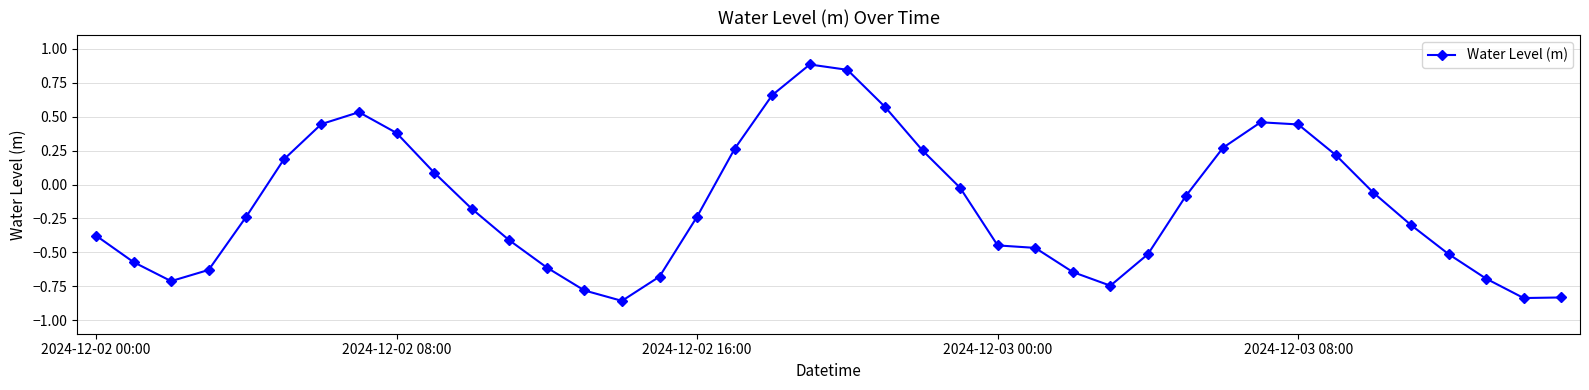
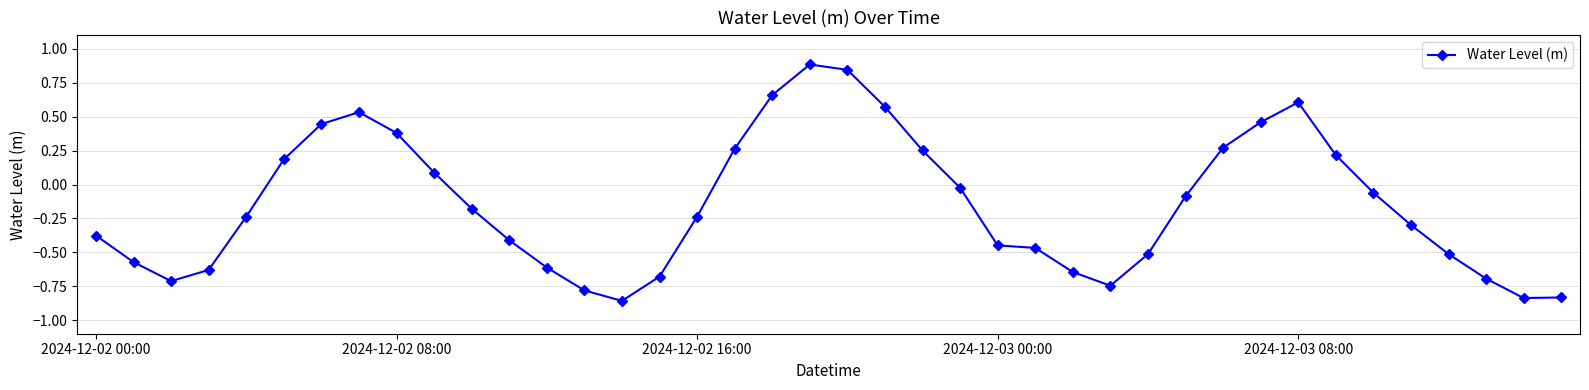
  {
    "2024-12-02 00:00": -0.38,
    "2024-12-02 08:00": 0.38,
    "2024-12-02 16:00": -0.24,
    "2024-12-03 00:00": -0.45,
-   "2024-12-03 08:00": 0.44
+   "2024-12-03 08:00": 0.61
  }
